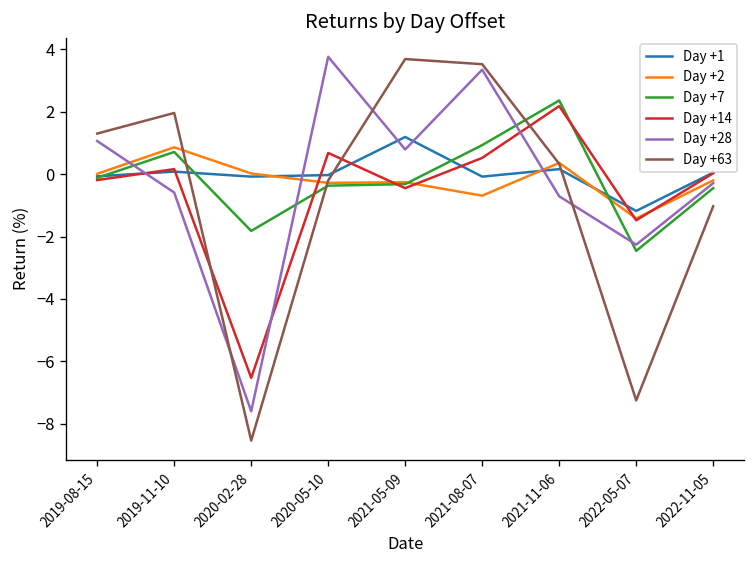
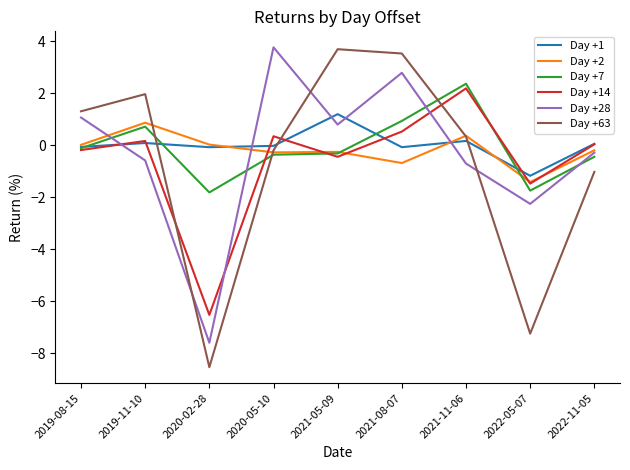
  {
    "Day +1": {
      "2020-02-28": -0.1,
      "2020-05-10": 0.0,
      "2021-05-09": 1.2,
      "2021-08-07": -0.1,
      "2021-11-06": 0.2,
      "2022-05-07": -1.2
    },
    "Day +2": {
      "2019-11-10": 0.9,
      "2020-02-28": 0.0,
      "2021-08-07": -0.7
    },
    "Day +7": {
      "2019-11-10": 0.7,
      "2020-02-28": -1.8,
      "2021-08-07": 0.9,
      "2021-11-06": 2.4,
-     "2022-05-07": -2.5,
+     "2022-05-07": -1.8,
      "2022-11-05": -0.4
    },
    "Day +14": {
      "2020-02-28": -6.5,
-     "2020-05-10": 0.7,
+     "2020-05-10": 0.3,
      "2021-05-09": -0.4,
      "2021-08-07": 0.5,
      "2021-11-06": 2.2
    },
    "Day +28": {
      "2019-08-15": 1.1,
      "2019-11-10": -0.6,
      "2020-02-28": -7.6,
      "2020-05-10": 3.8,
      "2021-05-09": 0.8,
-     "2021-08-07": 3.3,
+     "2021-08-07": 2.8,
      "2021-11-06": -0.7,
      "2022-05-07": -2.3
    },
    "Day +63": {
      "2019-08-15": 1.3,
      "2019-11-10": 2.0,
      "2020-02-28": -8.5,
      "2021-05-09": 3.7,
      "2021-08-07": 3.5,
      "2022-05-07": -7.3,
      "2022-11-05": -1.0
    }
  }
